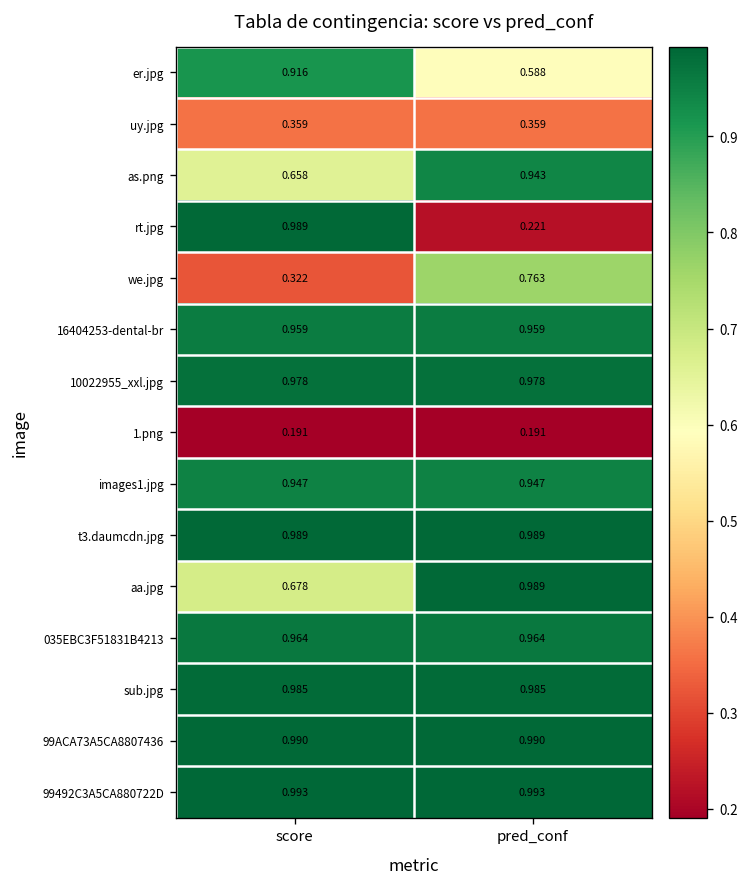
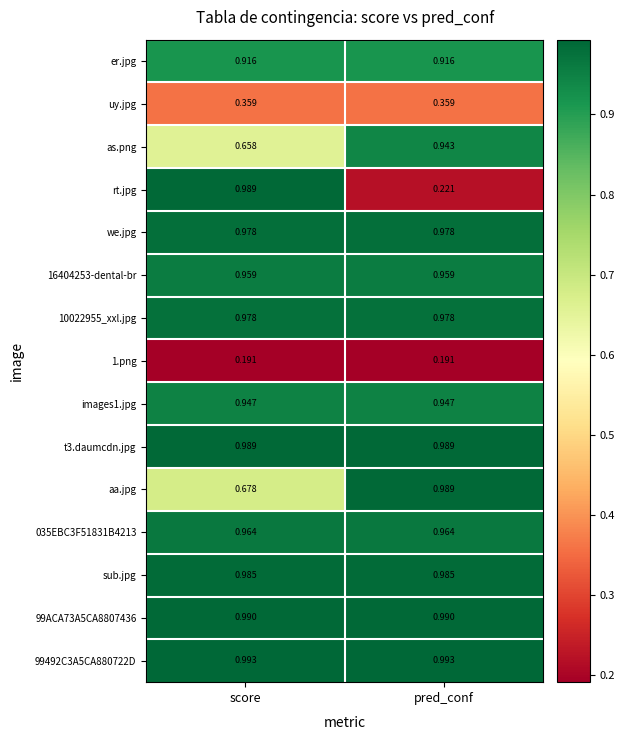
  {
    "er.jpg": {
      "score": 0.916,
-     "pred_conf": 0.588
+     "pred_conf": 0.916
    },
    "uy.jpg": {
      "score": 0.359,
      "pred_conf": 0.359
    },
    "as.png": {
      "score": 0.658,
      "pred_conf": 0.943
    },
    "rt.jpg": {
      "score": 0.989,
      "pred_conf": 0.221
    },
    "we.jpg": {
-     "score": 0.322,
-     "pred_conf": 0.763
+     "score": 0.978,
+     "pred_conf": 0.978
    },
    "16404253-dental-br": {
      "score": 0.959,
      "pred_conf": 0.959
    },
    "10022955_xxl.jpg": {
      "score": 0.978,
      "pred_conf": 0.978
    },
    "1.png": {
      "score": 0.191,
      "pred_conf": 0.191
    },
    "images1.jpg": {
      "score": 0.947,
      "pred_conf": 0.947
    },
    "t3.daumcdn.jpg": {
      "score": 0.989,
      "pred_conf": 0.989
    },
    "aa.jpg": {
      "score": 0.678,
      "pred_conf": 0.989
    },
    "035EBC3F51831B4213": {
      "score": 0.964,
      "pred_conf": 0.964
    },
    "sub.jpg": {
      "score": 0.985,
      "pred_conf": 0.985
    },
    "99ACA73A5CA8807436": {
      "score": 0.990,
      "pred_conf": 0.990
    },
    "99492C3A5CA880722D": {
      "score": 0.993,
      "pred_conf": 0.993
    }
  }
